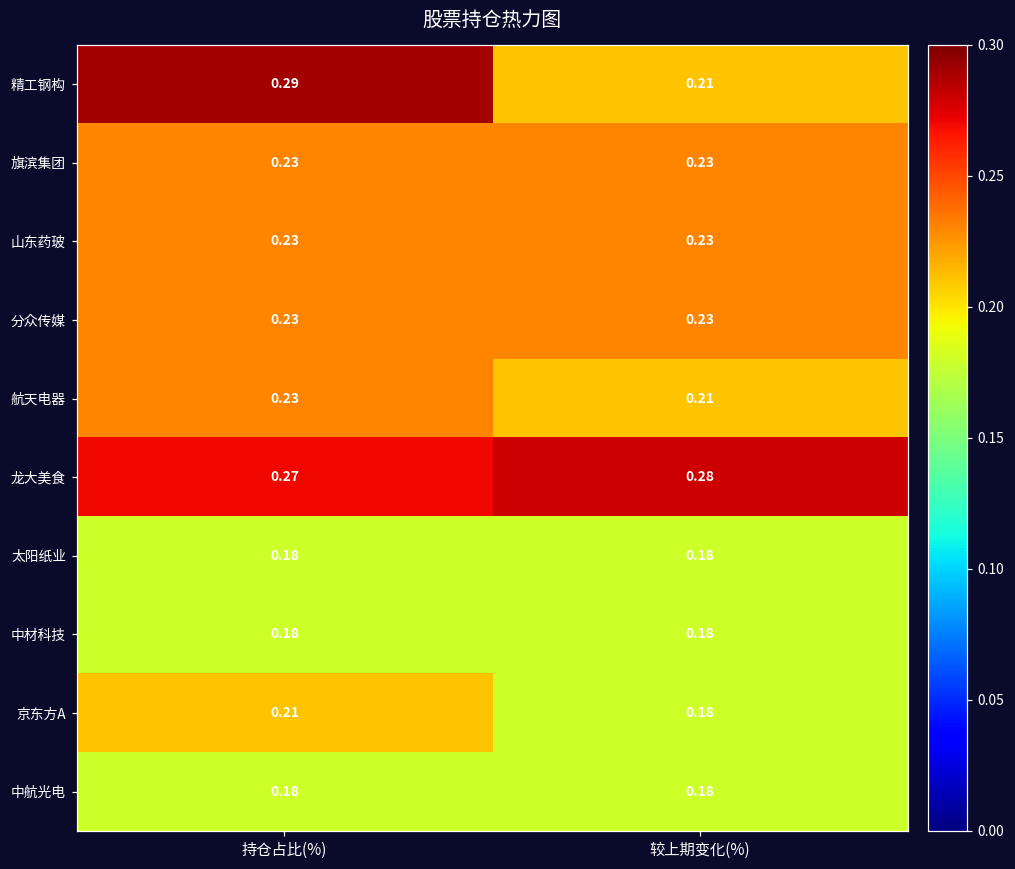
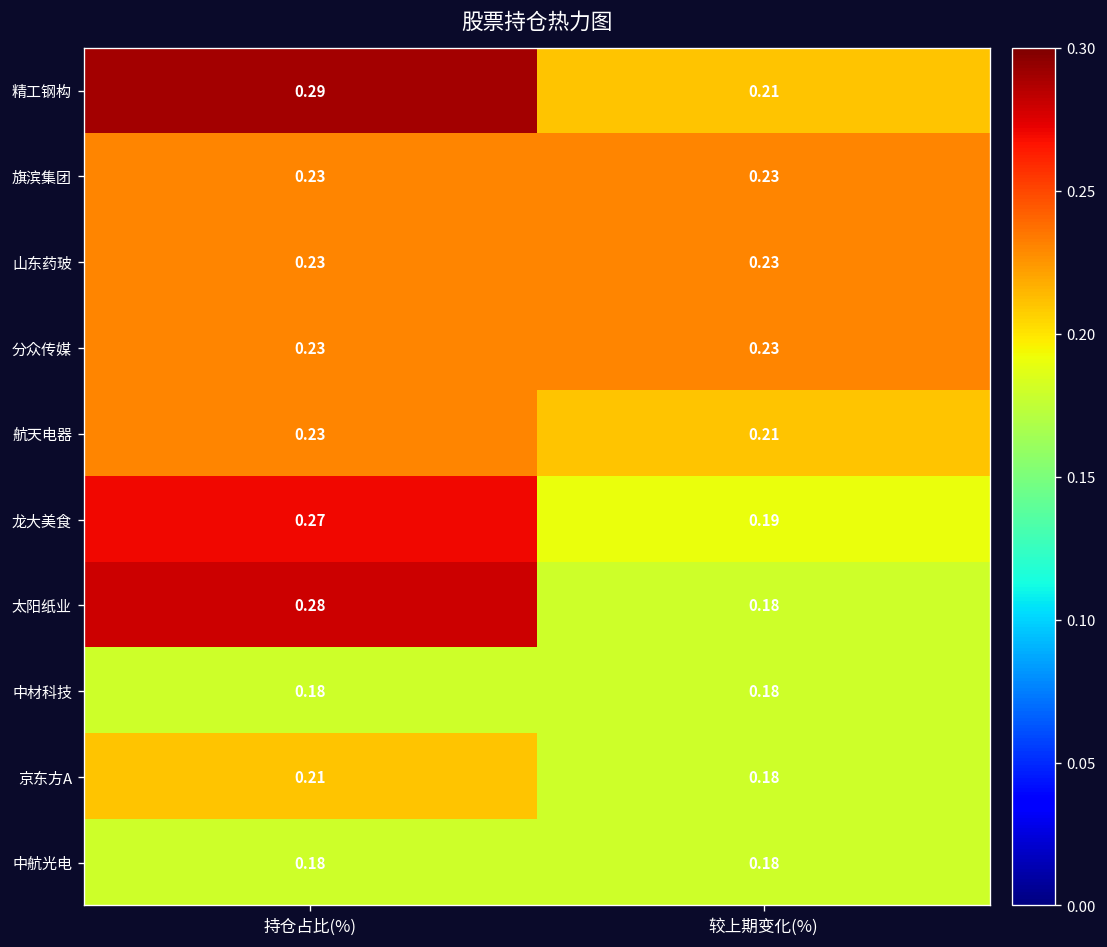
  {
    "精工钢构": {
      "持仓占比(%)": 0.29,
      "较上期变化(%)": 0.21
    },
    "旗滨集团": {
      "持仓占比(%)": 0.23,
      "较上期变化(%)": 0.23
    },
    "山东药玻": {
      "持仓占比(%)": 0.23,
      "较上期变化(%)": 0.23
    },
    "分众传媒": {
      "持仓占比(%)": 0.23,
      "较上期变化(%)": 0.23
    },
    "航天电器": {
      "持仓占比(%)": 0.23,
      "较上期变化(%)": 0.21
    },
    "龙大美食": {
      "持仓占比(%)": 0.27,
-     "较上期变化(%)": 0.28
+     "较上期变化(%)": 0.19
    },
    "太阳纸业": {
-     "持仓占比(%)": 0.18,
+     "持仓占比(%)": 0.28,
      "较上期变化(%)": 0.18
    },
    "中材科技": {
      "持仓占比(%)": 0.18,
      "较上期变化(%)": 0.18
    },
    "京东方A": {
      "持仓占比(%)": 0.21,
      "较上期变化(%)": 0.18
    },
    "中航光电": {
      "持仓占比(%)": 0.18,
      "较上期变化(%)": 0.18
    }
  }
